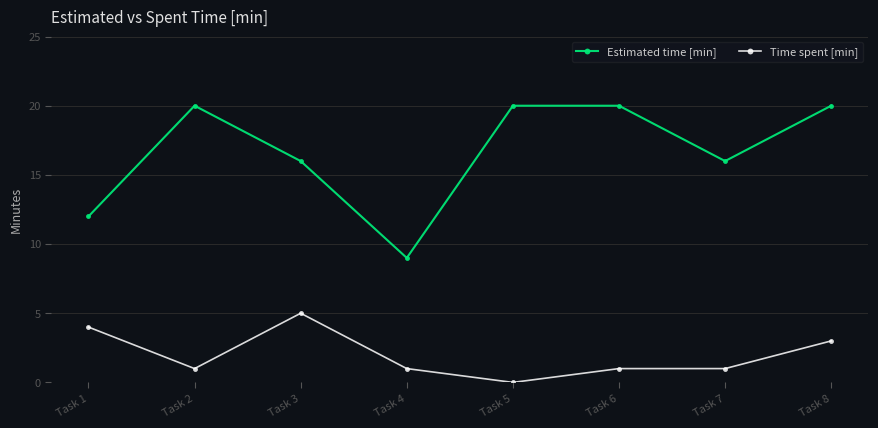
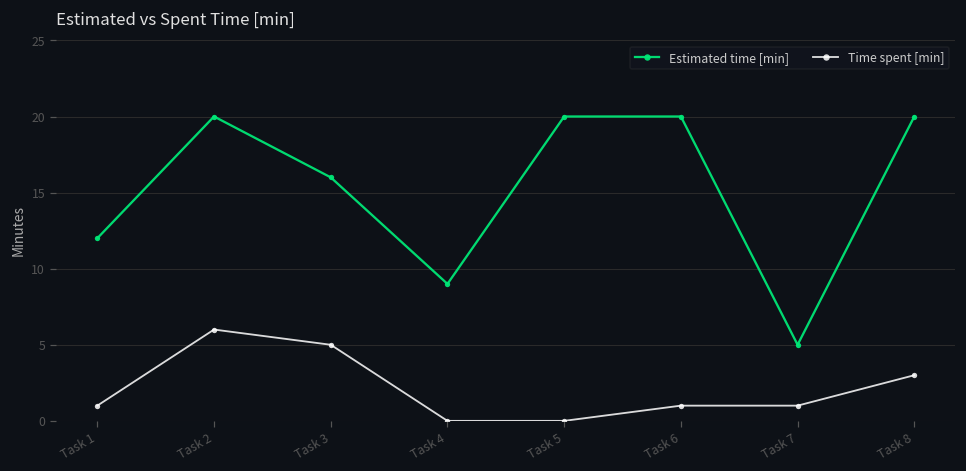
  {
    "Estimated time [min]": {
      "Task 1": 12,
      "Task 2": 20,
      "Task 3": 16,
      "Task 4": 9,
      "Task 5": 20,
      "Task 6": 20,
-     "Task 7": 16,
+     "Task 7": 5,
      "Task 8": 20
    },
    "Time spent [min]": {
-     "Task 1": 4,
-     "Task 2": 1,
+     "Task 1": 1,
+     "Task 2": 6,
      "Task 3": 5,
-     "Task 4": 1,
+     "Task 4": 0,
      "Task 5": 0,
      "Task 6": 1,
      "Task 7": 1,
      "Task 8": 3
    }
  }
